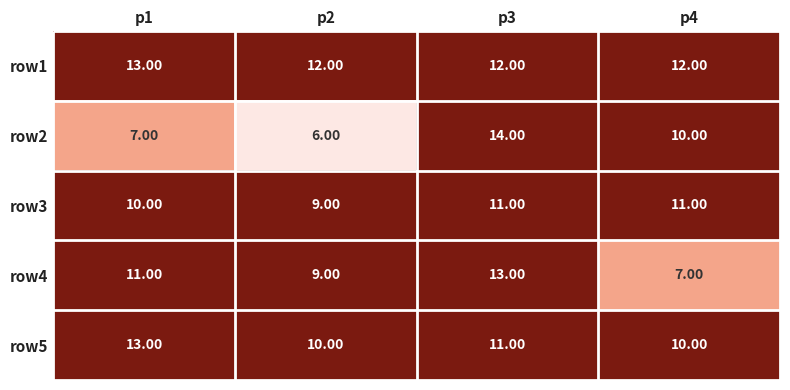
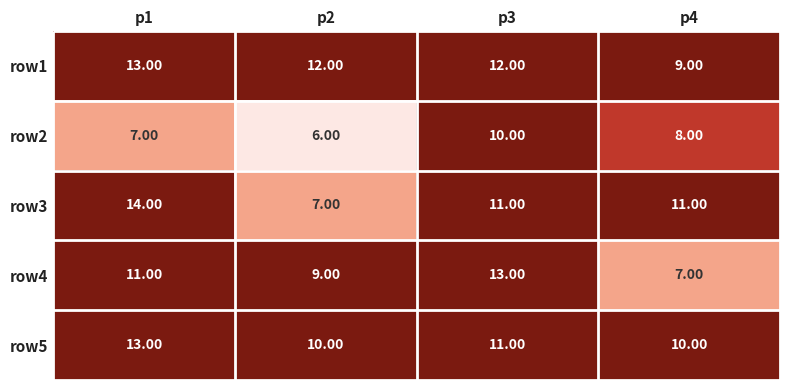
  {
    "row1": {
      "p1": 13.00,
      "p2": 12.00,
      "p3": 12.00,
-     "p4": 12.00
+     "p4": 9.00
    },
    "row2": {
      "p1": 7.00,
      "p2": 6.00,
-     "p3": 14.00,
-     "p4": 10.00
+     "p3": 10.00,
+     "p4": 8.00
    },
    "row3": {
-     "p1": 10.00,
-     "p2": 9.00,
+     "p1": 14.00,
+     "p2": 7.00,
      "p3": 11.00,
      "p4": 11.00
    },
    "row4": {
      "p1": 11.00,
      "p2": 9.00,
      "p3": 13.00,
      "p4": 7.00
    },
    "row5": {
      "p1": 13.00,
      "p2": 10.00,
      "p3": 11.00,
      "p4": 10.00
    }
  }
